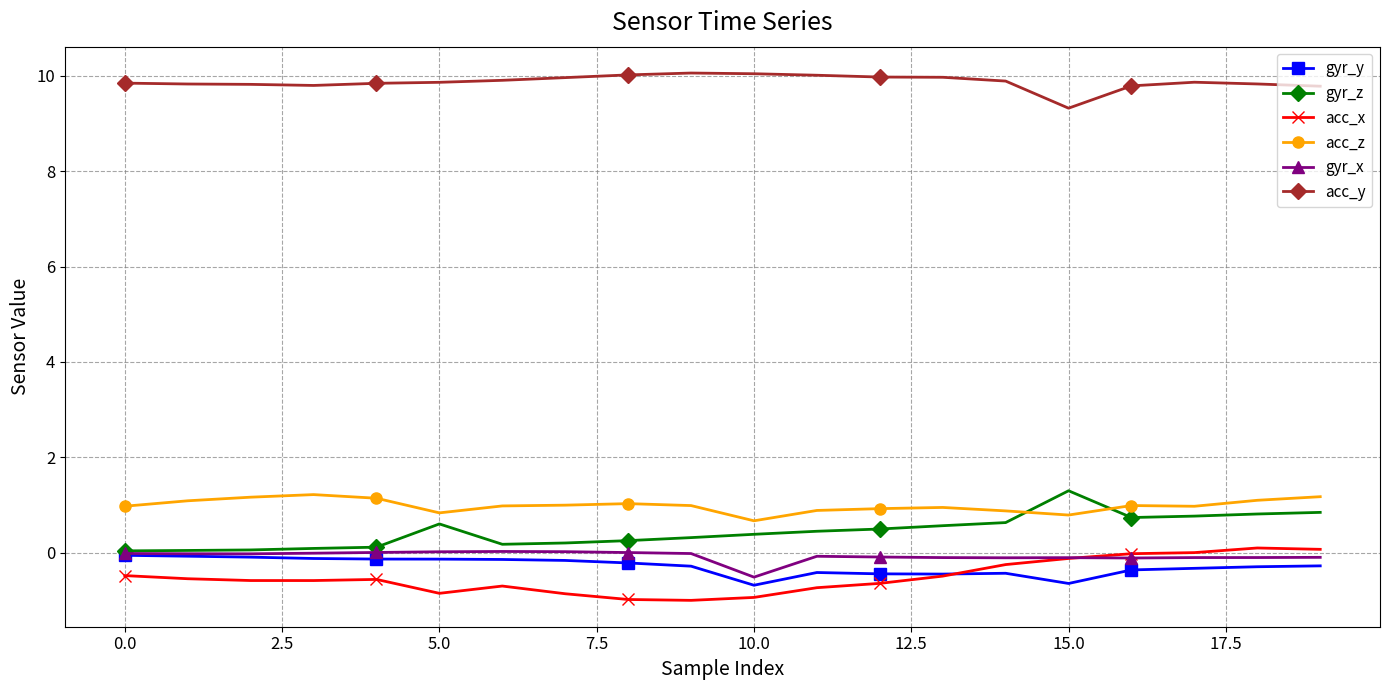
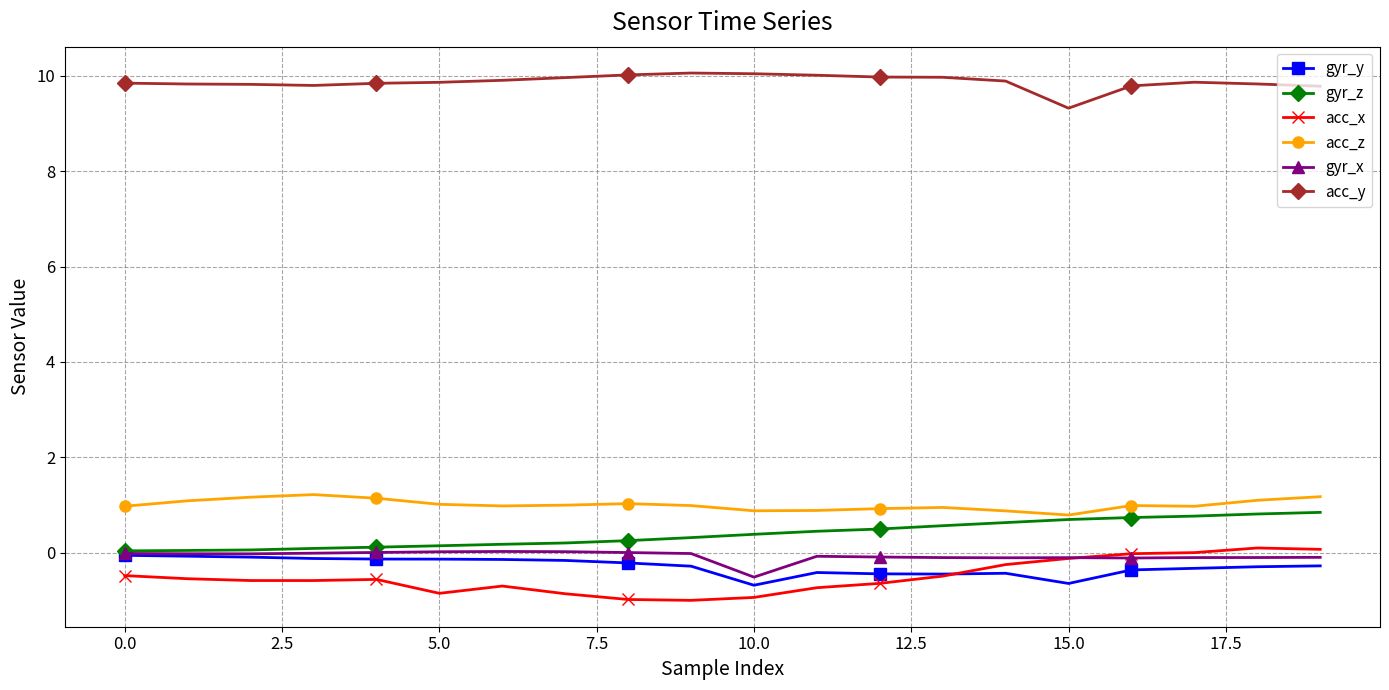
  {
    "gyr_y": {
      "5.0": -0.1,
      "10.0": -0.7,
      "15.0": -0.6
    },
    "gyr_z": {
      "0.0": 0.0,
-     "5.0": 0.6,
+     "5.0": 0.1,
      "10.0": 0.4,
-     "15.0": 1.3
+     "15.0": 0.7
    },
    "acc_x": {
      "0.0": -0.5,
      "5.0": -0.9,
      "10.0": -0.9
    },
    "acc_z": {
      "0.0": 1.0,
-     "5.0": 0.8,
-     "10.0": 0.7,
+     "5.0": 1.0,
+     "10.0": 0.9,
      "15.0": 0.8
    },
    "gyr_x": {
      "5.0": 0.0,
      "10.0": -0.5
    },
    "acc_y": {
      "0.0": 9.8,
      "5.0": 9.9,
      "10.0": 10.0,
      "15.0": 9.3
    }
  }
